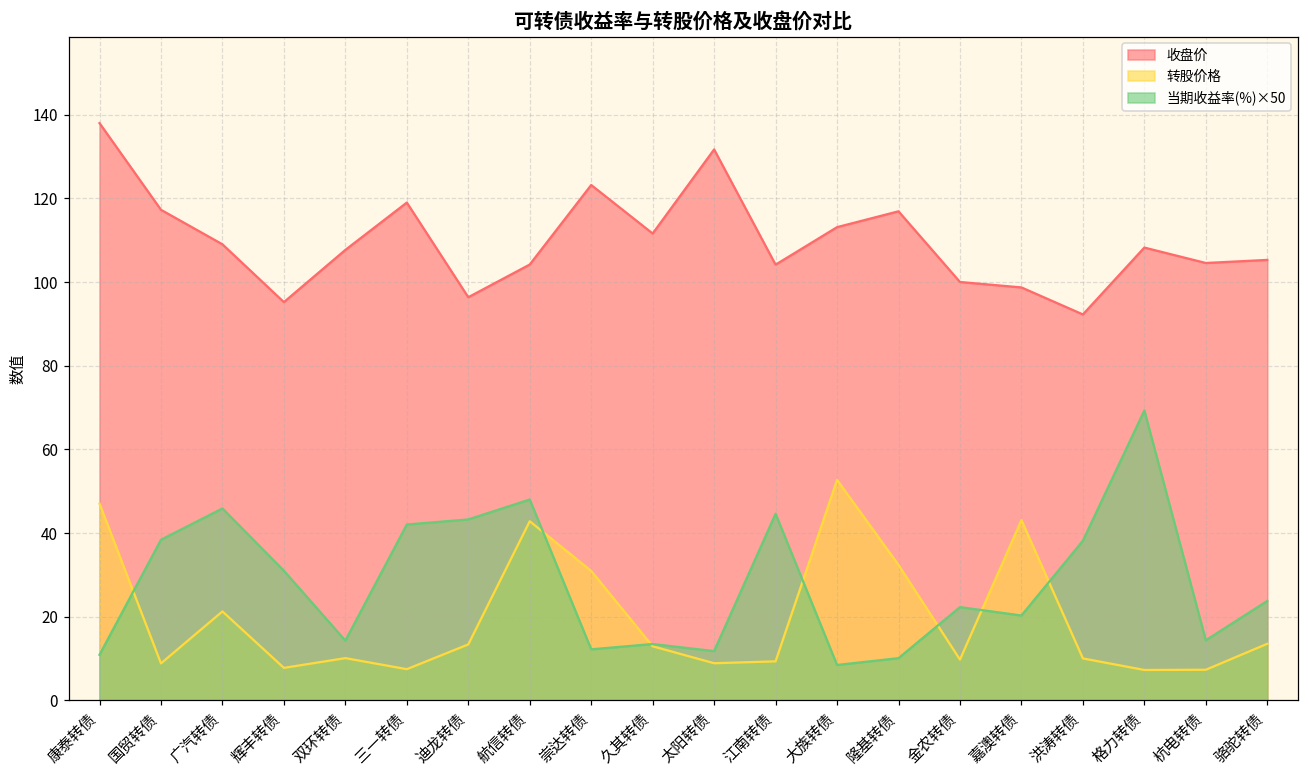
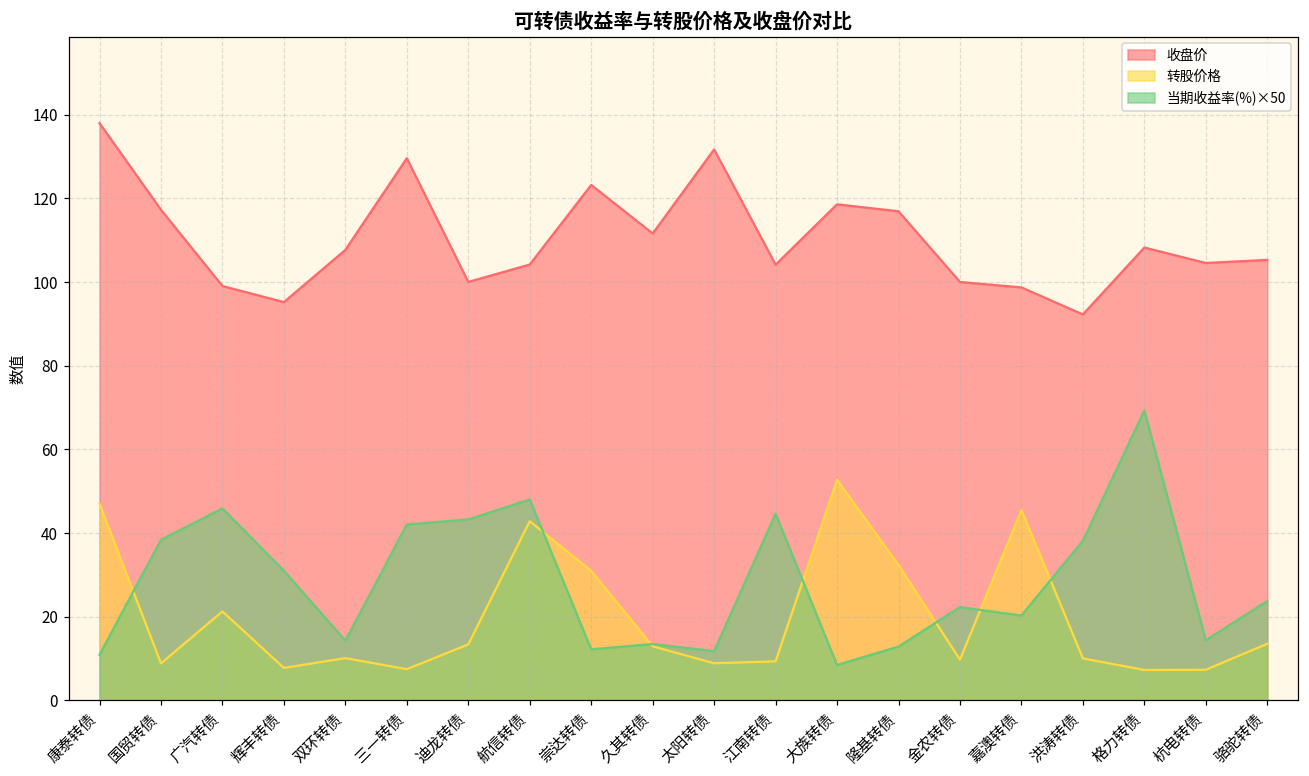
  {
    "收盘价": {
      "康泰转债": 138,
      "国贸转债": 117,
-     "广汽转债": 109,
+     "广汽转债": 99,
      "辉丰转债": 95,
      "双环转债": 108,
-     "三一转债": 119,
-     "迪龙转债": 96,
+     "三一转债": 130,
+     "迪龙转债": 100,
      "航信转债": 104,
      "崇达转债": 123,
      "久其转债": 112,
      "太阳转债": 132,
      "江南转债": 104,
-     "大族转债": 113,
+     "大族转债": 119,
      "隆基转债": 117,
      "金农转债": 100,
      "嘉澳转债": 99,
      "洪涛转债": 92,
      "格力转债": 108,
      "杭电转债": 105,
      "骆驼转债": 105
    },
    "转股价格": {
      "康泰转债": 47,
      "国贸转债": 9,
      "广汽转债": 21,
      "辉丰转债": 8,
      "双环转债": 10,
      "三一转债": 7,
      "迪龙转债": 13,
      "航信转债": 43,
      "崇达转债": 31,
      "太阳转债": 9,
      "江南转债": 9,
      "大族转债": 53,
      "隆基转债": 32,
      "金农转债": 10,
-     "嘉澳转债": 43,
+     "嘉澳转债": 45,
      "洪涛转债": 10,
      "格力转债": 7,
      "杭电转债": 7,
      "骆驼转债": 14
    },
    "当期收益率(%)×50": {
      "康泰转债": 11,
      "国贸转债": 38,
      "广汽转债": 46,
      "辉丰转债": 31,
      "双环转债": 14,
      "三一转债": 42,
      "迪龙转债": 43,
      "航信转债": 48,
      "崇达转债": 12,
      "太阳转债": 12,
      "江南转债": 45,
      "大族转债": 8,
-     "隆基转债": 10,
+     "隆基转债": 13,
      "金农转债": 22,
      "嘉澳转债": 20,
      "洪涛转债": 38,
      "格力转债": 69,
      "杭电转债": 14,
      "骆驼转债": 24
    }
  }
